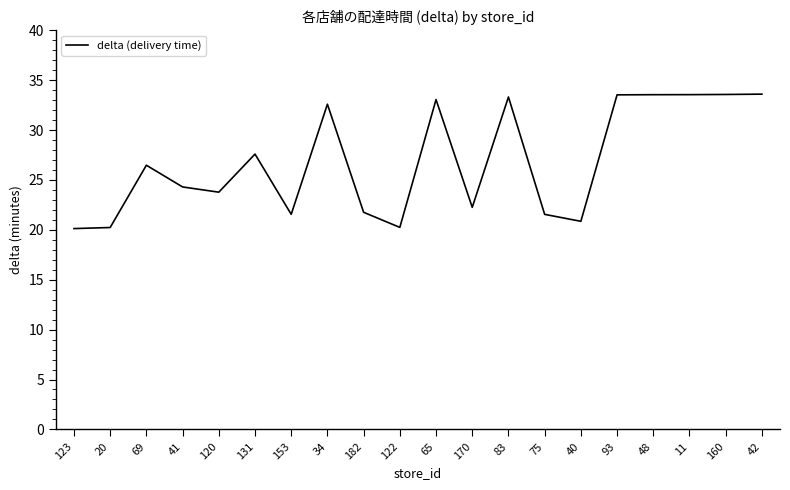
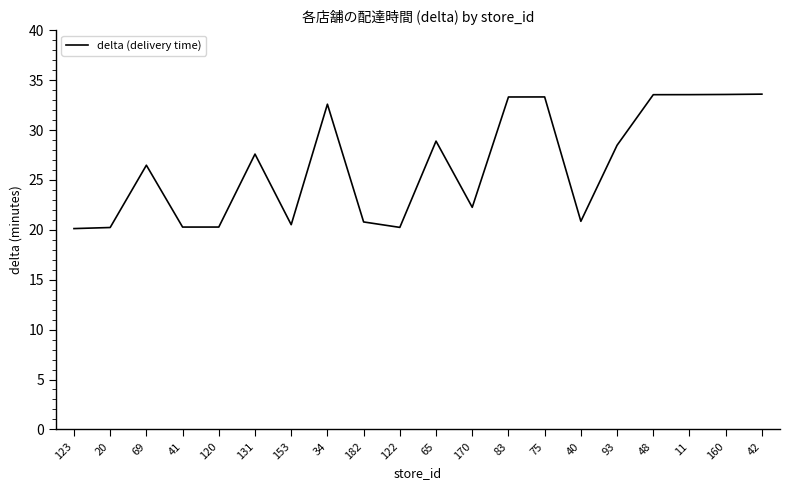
  {
    "123": 20,
    "20": 20,
    "69": 26,
-   "41": 24,
-   "120": 24,
+   "41": 20,
+   "120": 20,
    "131": 28,
-   "153": 22,
+   "153": 21,
    "34": 33,
-   "182": 22,
+   "182": 21,
    "122": 20,
-   "65": 33,
+   "65": 29,
    "170": 22,
    "83": 33,
-   "75": 22,
+   "75": 33,
    "40": 21,
-   "93": 34,
+   "93": 28,
    "48": 34,
    "11": 34,
    "160": 34,
    "42": 34
  }
